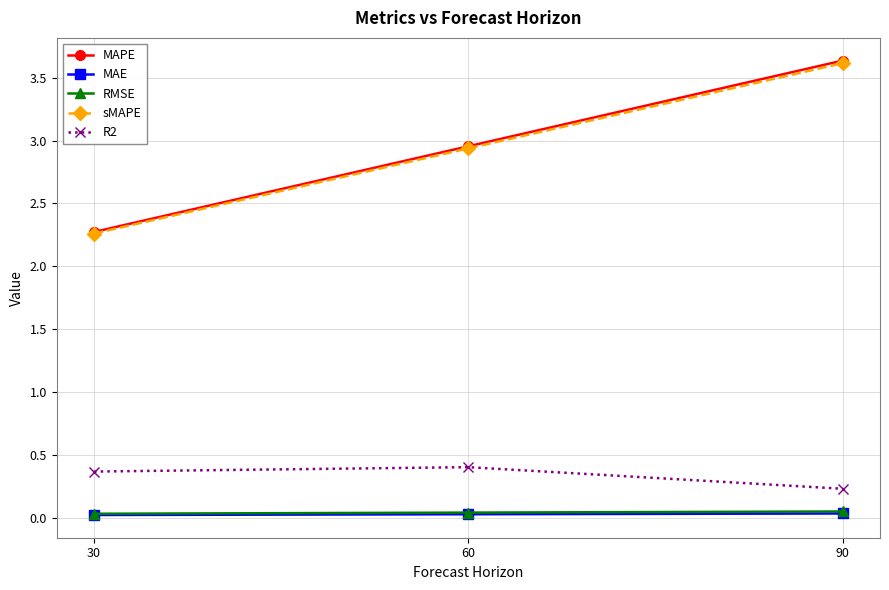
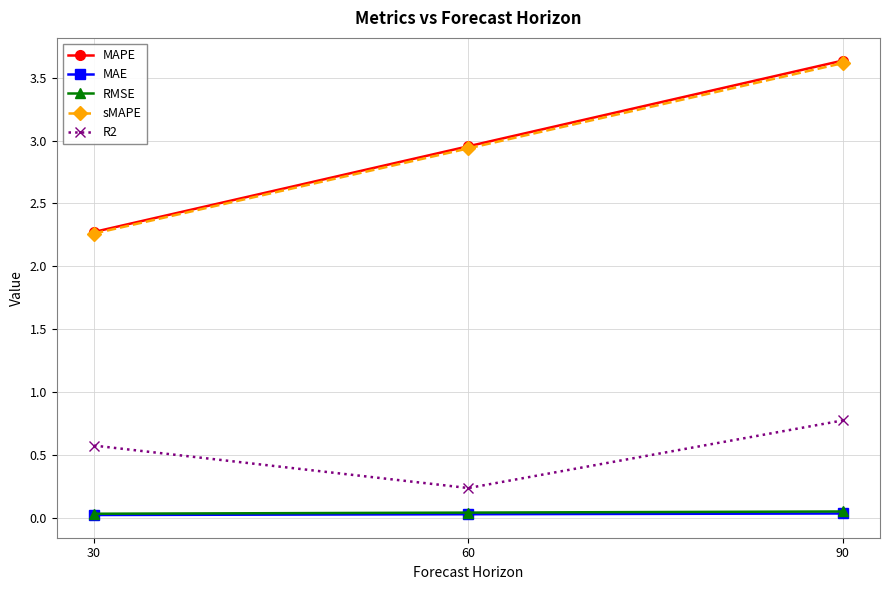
  {
    "MAPE": {
      "90": 3.64
    },
    "sMAPE": {
      "90": 3.62
    },
    "R2": {
-     "30": 0.37,
-     "60": 0.40,
-     "90": 0.23
+     "30": 0.57,
+     "60": 0.23,
+     "90": 0.77
    }
  }
